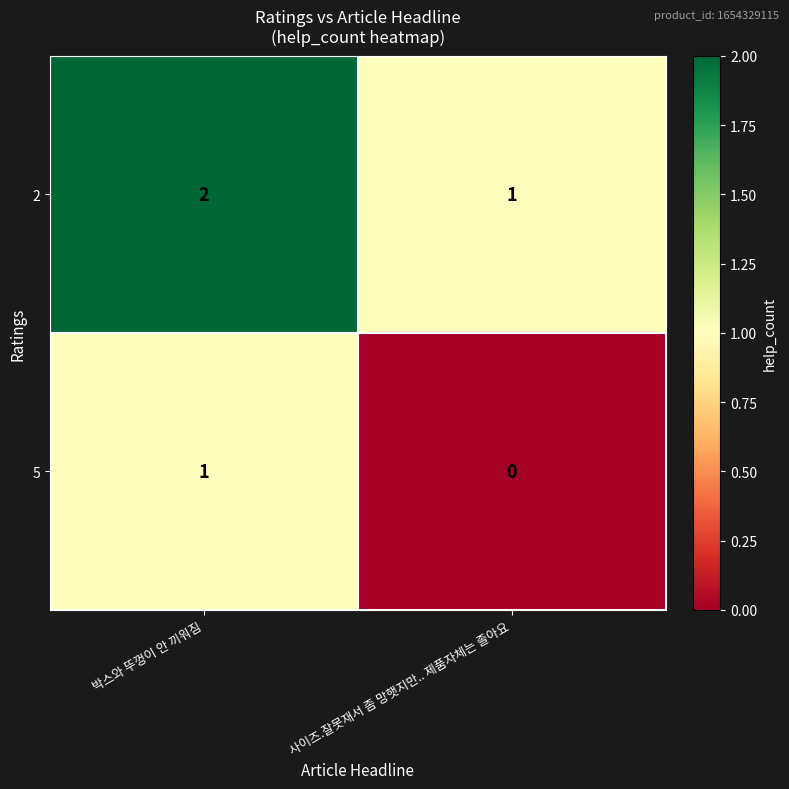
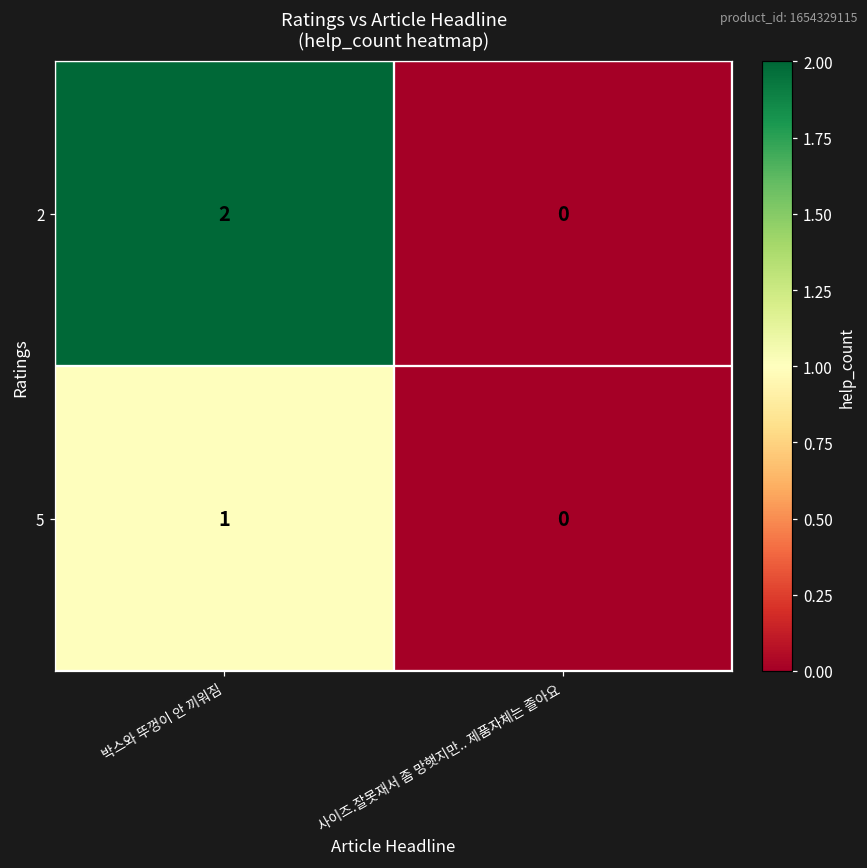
  {
    "2": {
      "박스와 뚜껑이 안 끼워짐": 2,
-     "사이즈.잘못재서 좀 망햇지만.. 제품자체는 졸아요": 1
+     "사이즈.잘못재서 좀 망햇지만.. 제품자체는 졸아요": 0
    },
    "5": {
      "박스와 뚜껑이 안 끼워짐": 1,
      "사이즈.잘못재서 좀 망햇지만.. 제품자체는 졸아요": 0
    }
  }
